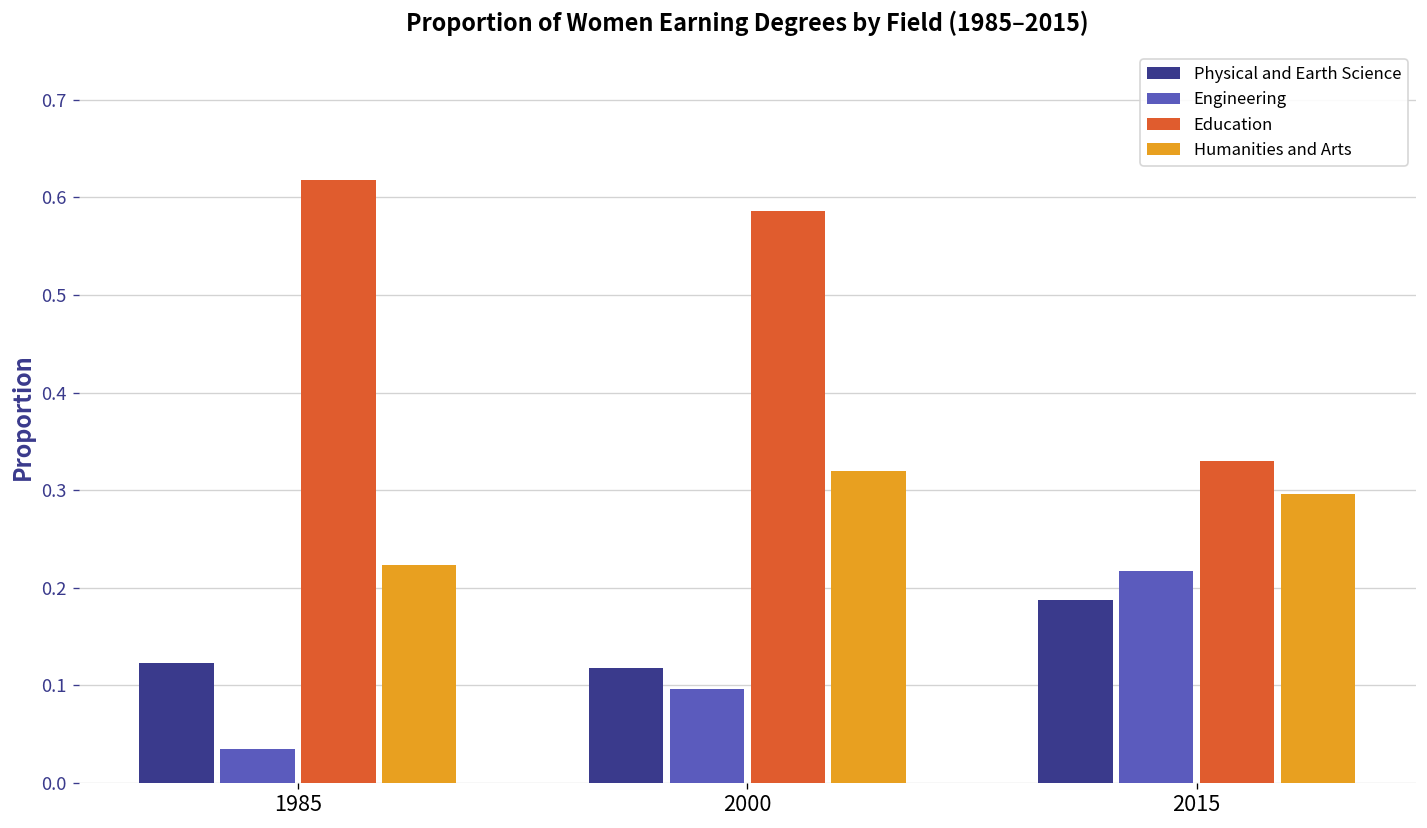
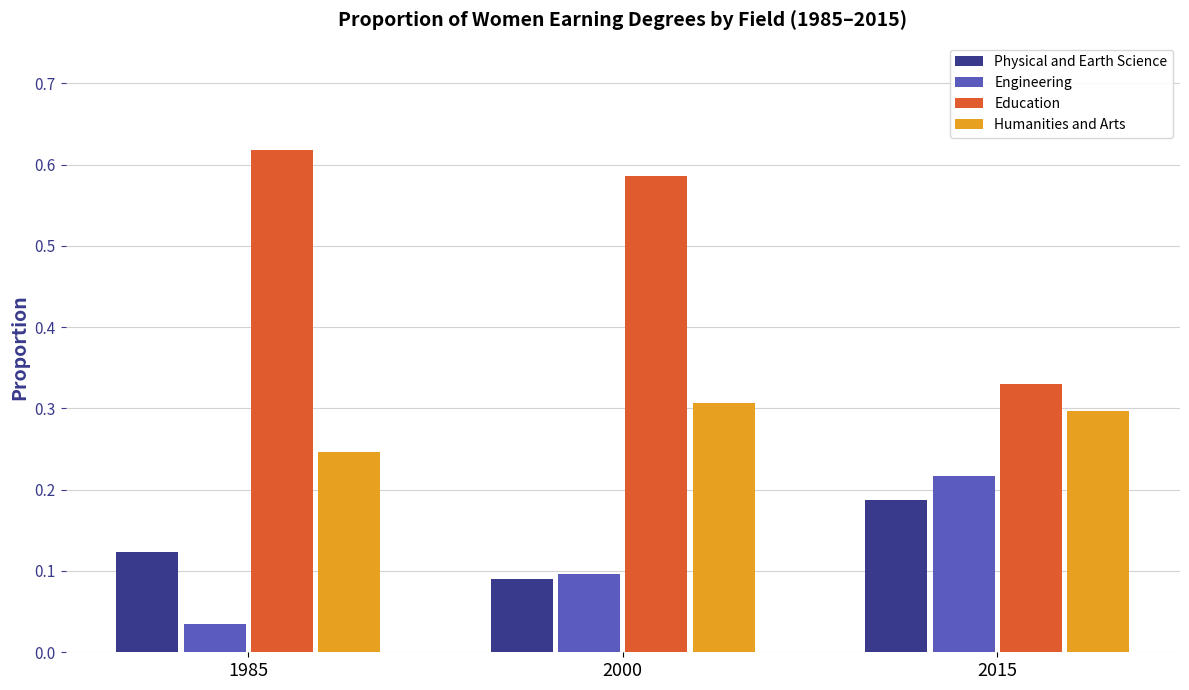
  {
    "Physical and Earth Science": {
      "1985": 0.12,
-     "2000": 0.12,
+     "2000": 0.09,
      "2015": 0.19
    },
    "Engineering": {
      "1985": 0.04,
      "2000": 0.10,
      "2015": 0.22
    },
    "Education": {
      "1985": 0.62,
      "2000": 0.59,
      "2015": 0.33
    },
    "Humanities and Arts": {
-     "1985": 0.22,
-     "2000": 0.32,
+     "1985": 0.25,
+     "2000": 0.31,
      "2015": 0.30
    }
  }
